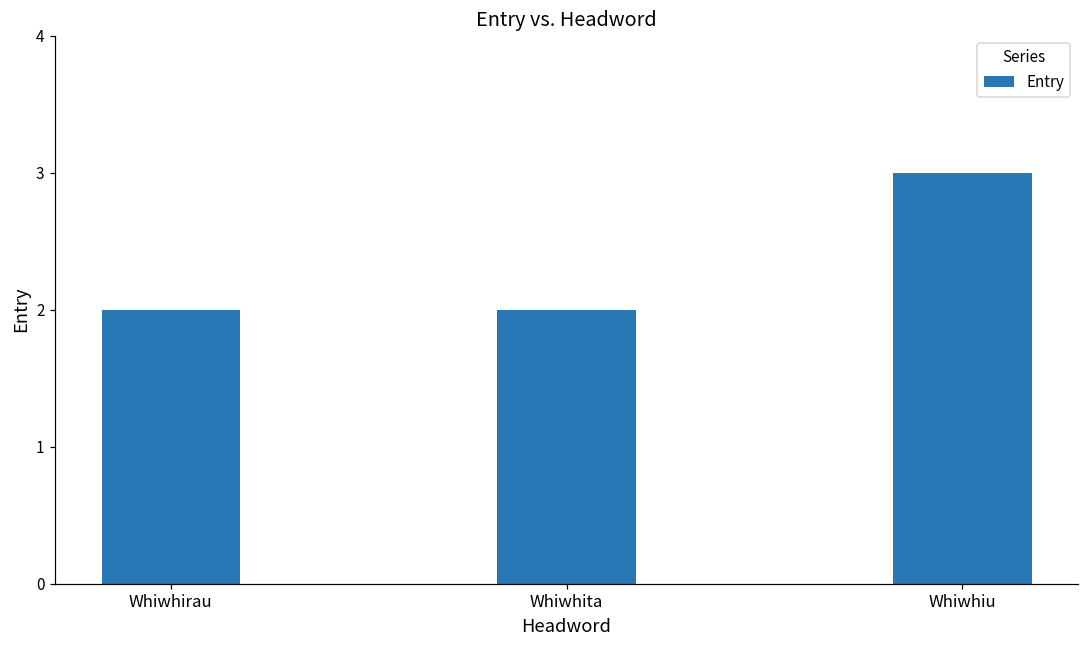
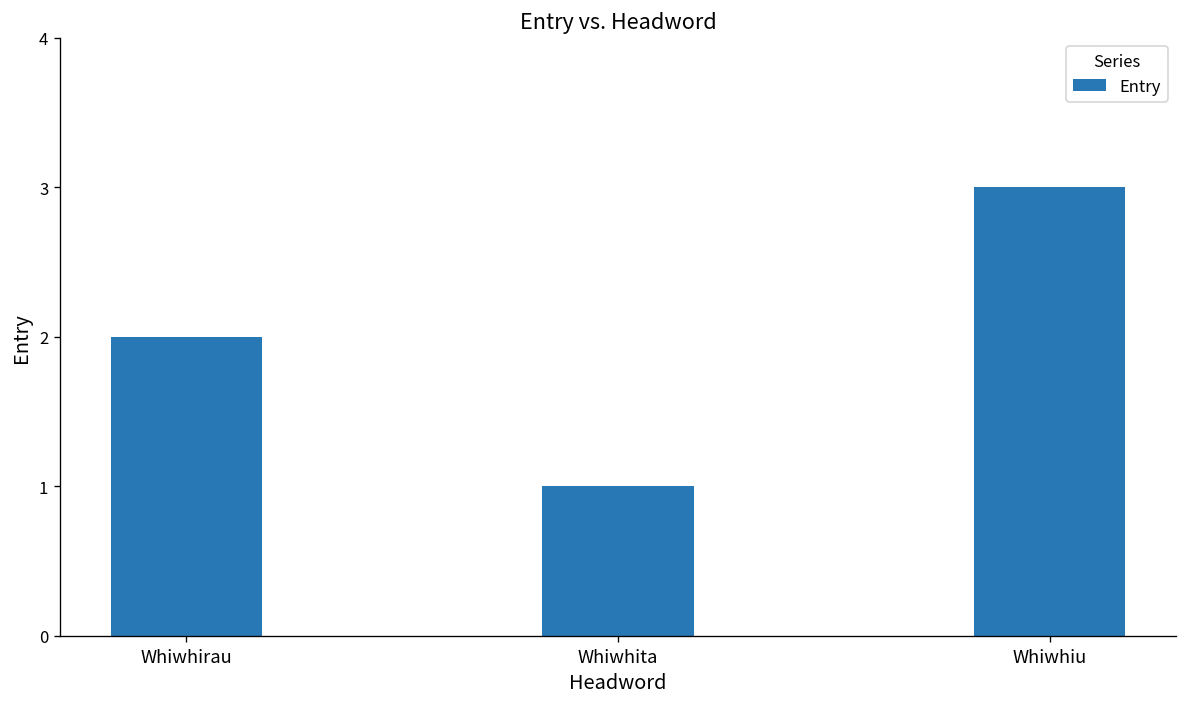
  {
    "Whiwhirau": 2,
-   "Whiwhita": 2,
+   "Whiwhita": 1,
    "Whiwhiu": 3
  }
